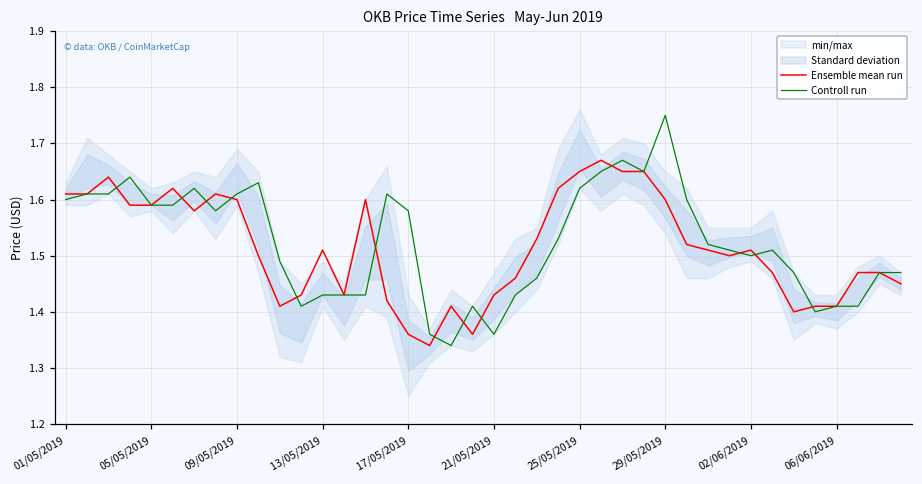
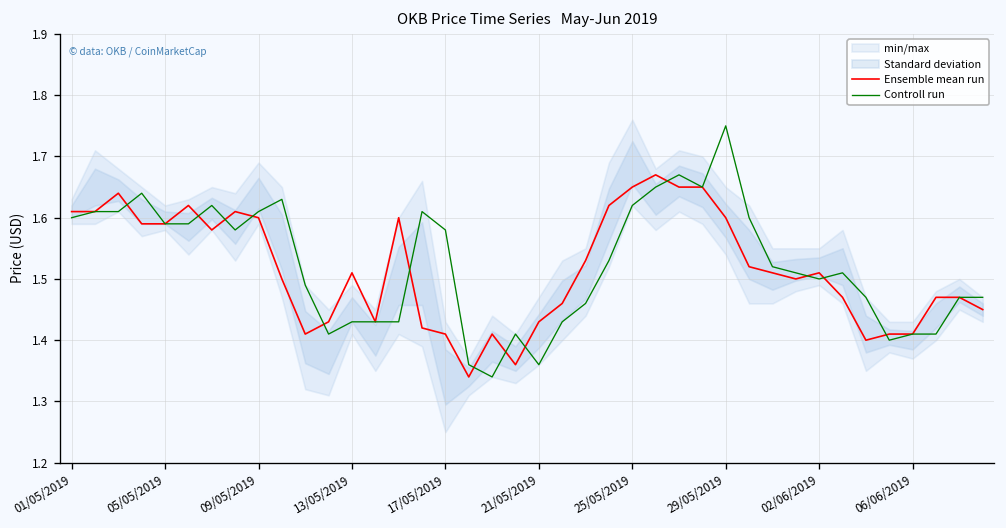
  {
    "Ensemble mean run": {
      "01/05/2019": 1.61,
      "09/05/2019": 1.60,
      "13/05/2019": 1.51,
-     "17/05/2019": 1.36,
+     "17/05/2019": 1.41,
      "21/05/2019": 1.43,
      "25/05/2019": 1.65,
      "29/05/2019": 1.60,
      "02/06/2019": 1.51
    },
    "Controll run": {
      "01/05/2019": 1.60,
      "09/05/2019": 1.61,
      "13/05/2019": 1.43,
      "17/05/2019": 1.58,
      "21/05/2019": 1.36,
      "25/05/2019": 1.62,
      "29/05/2019": 1.75,
      "02/06/2019": 1.50
    }
  }
